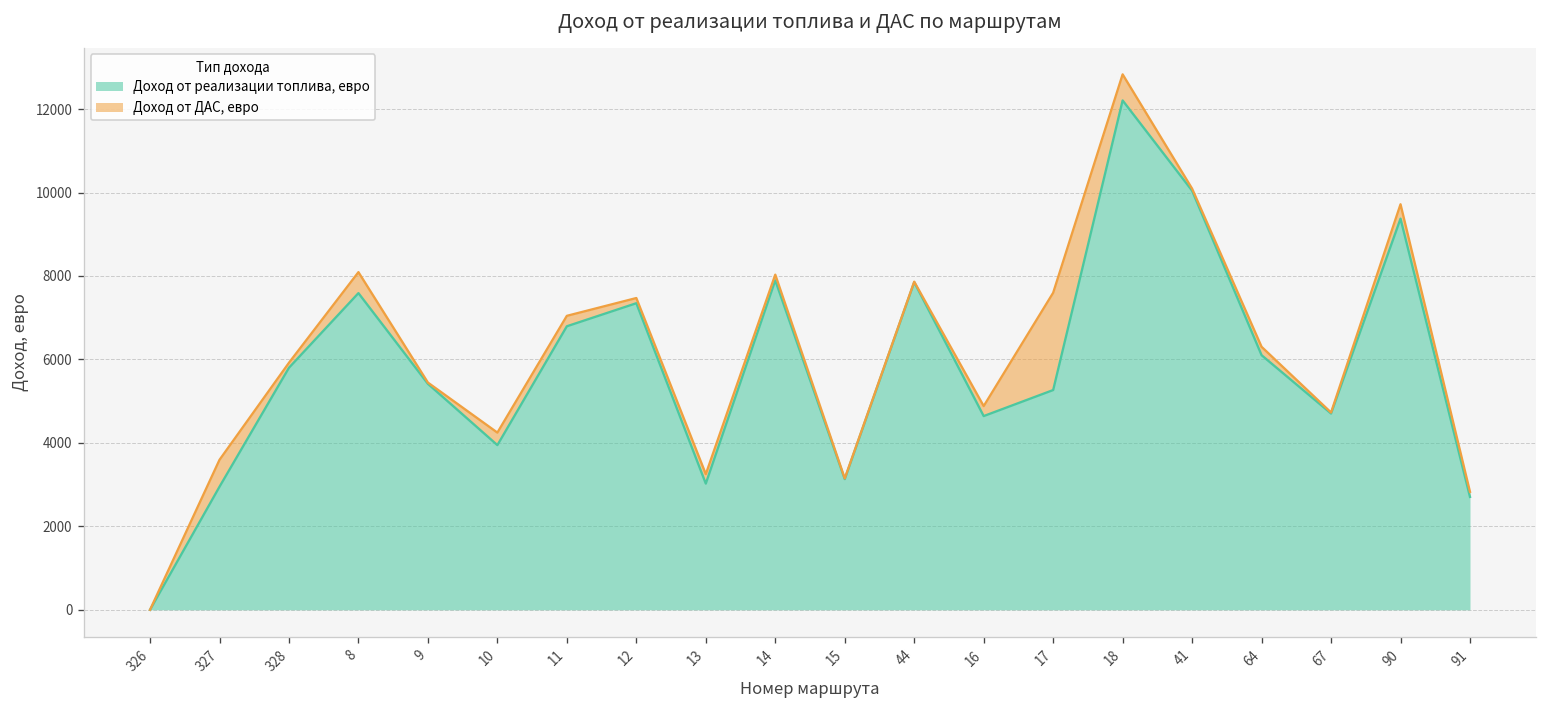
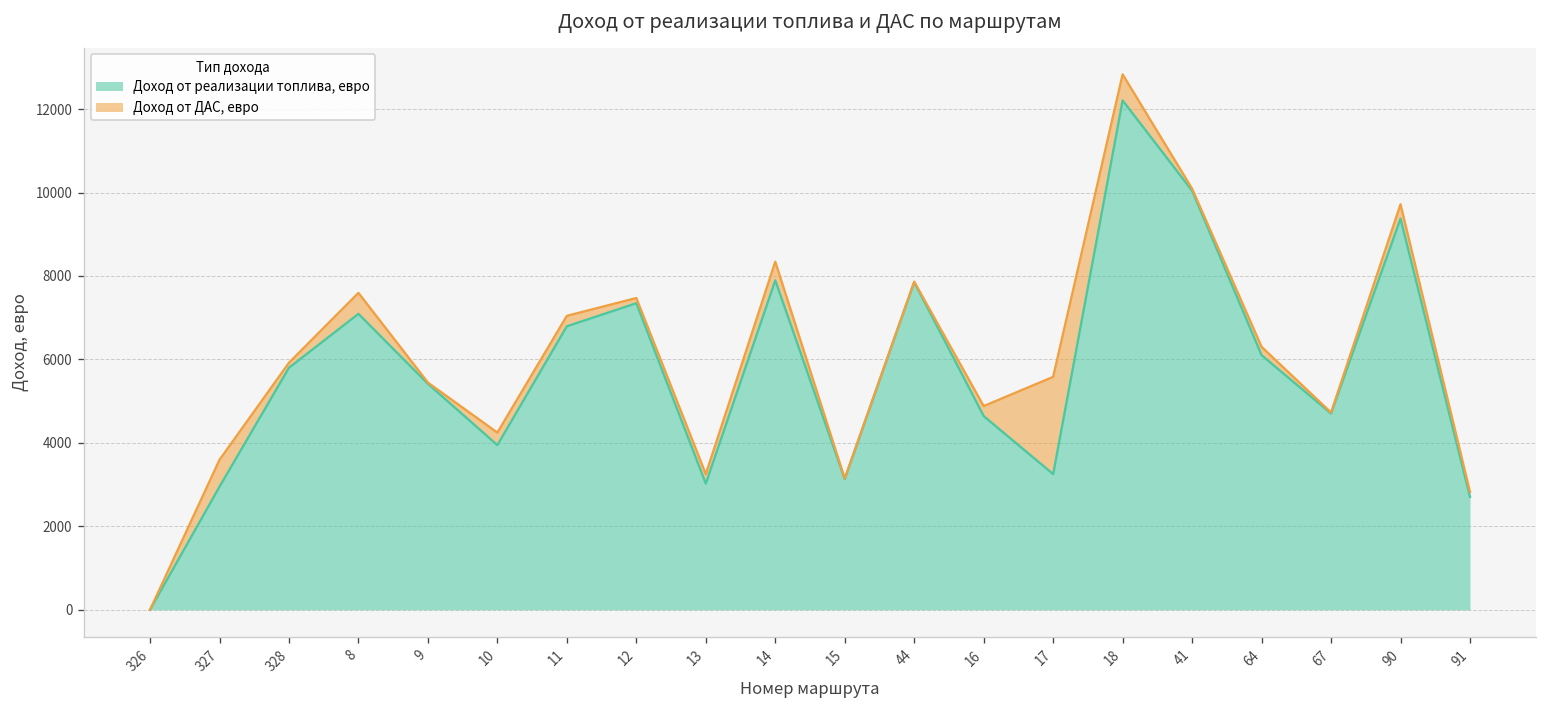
  {
    "Доход от реализации топлива, евро": {
      "327": 2900,
      "328": 5800,
-     "8": 7600,
+     "8": 7100,
      "10": 3900,
      "11": 6800,
      "12": 7300,
      "13": 3000,
      "14": 7900,
      "16": 4600,
-     "17": 5300,
+     "17": 3300,
      "18": 12200,
      "64": 6100,
      "90": 9400,
      "91": 2700
    },
    "Доход от ДАС, евро": {
      "327": 600,
      "328": 100,
      "8": 500,
      "10": 300,
      "11": 300,
      "12": 100,
      "13": 200,
-     "14": 100,
+     "14": 400,
      "16": 200,
      "17": 2300,
      "18": 600,
      "64": 200,
      "90": 300,
      "91": 100
    }
  }
